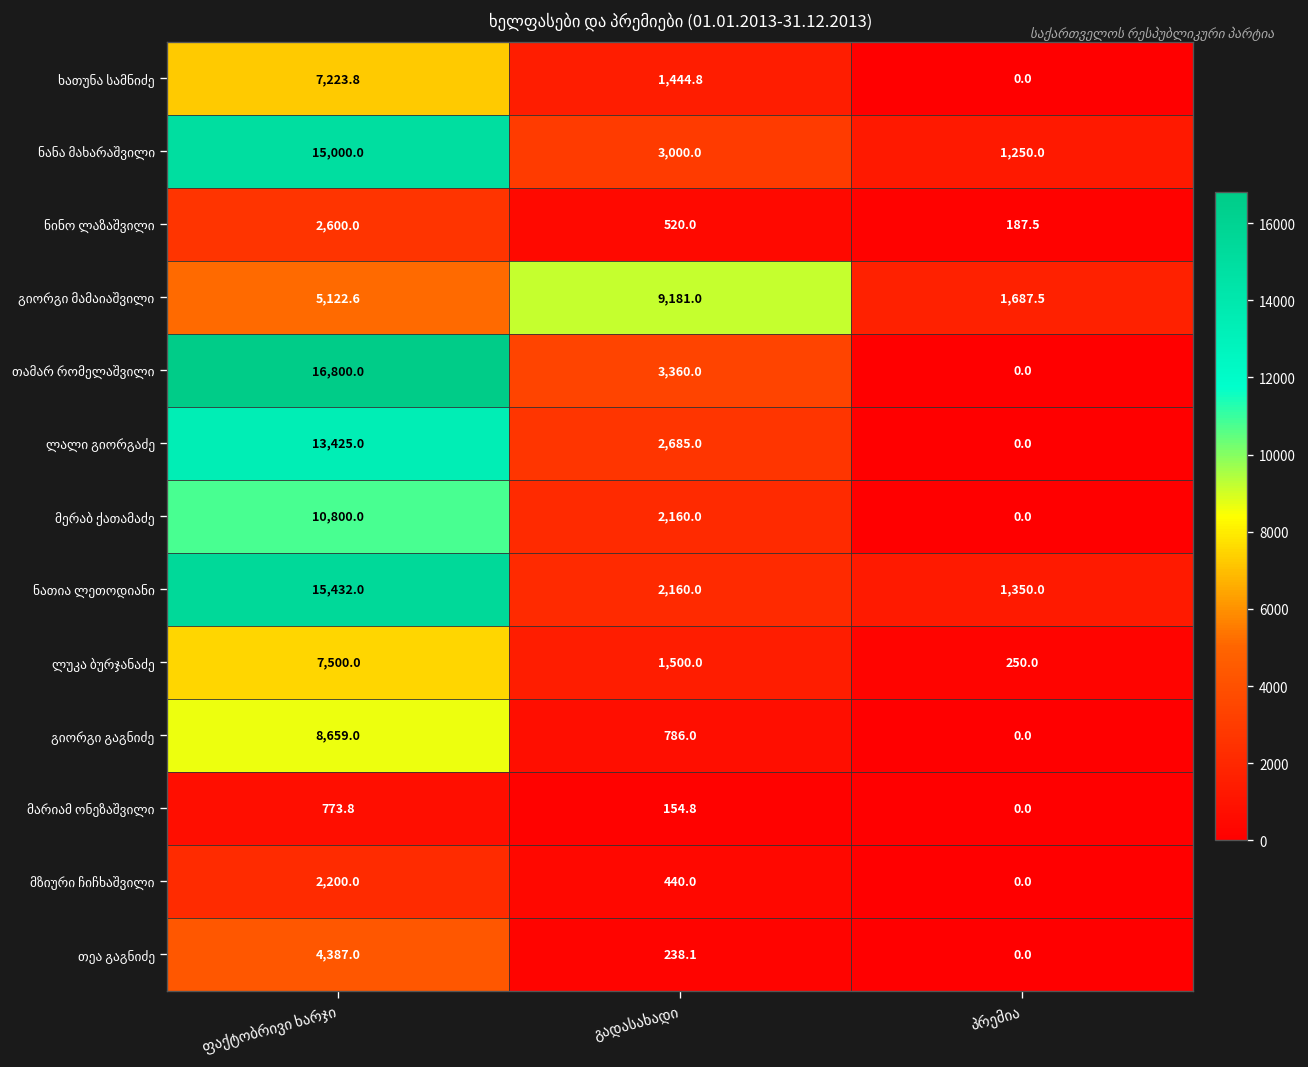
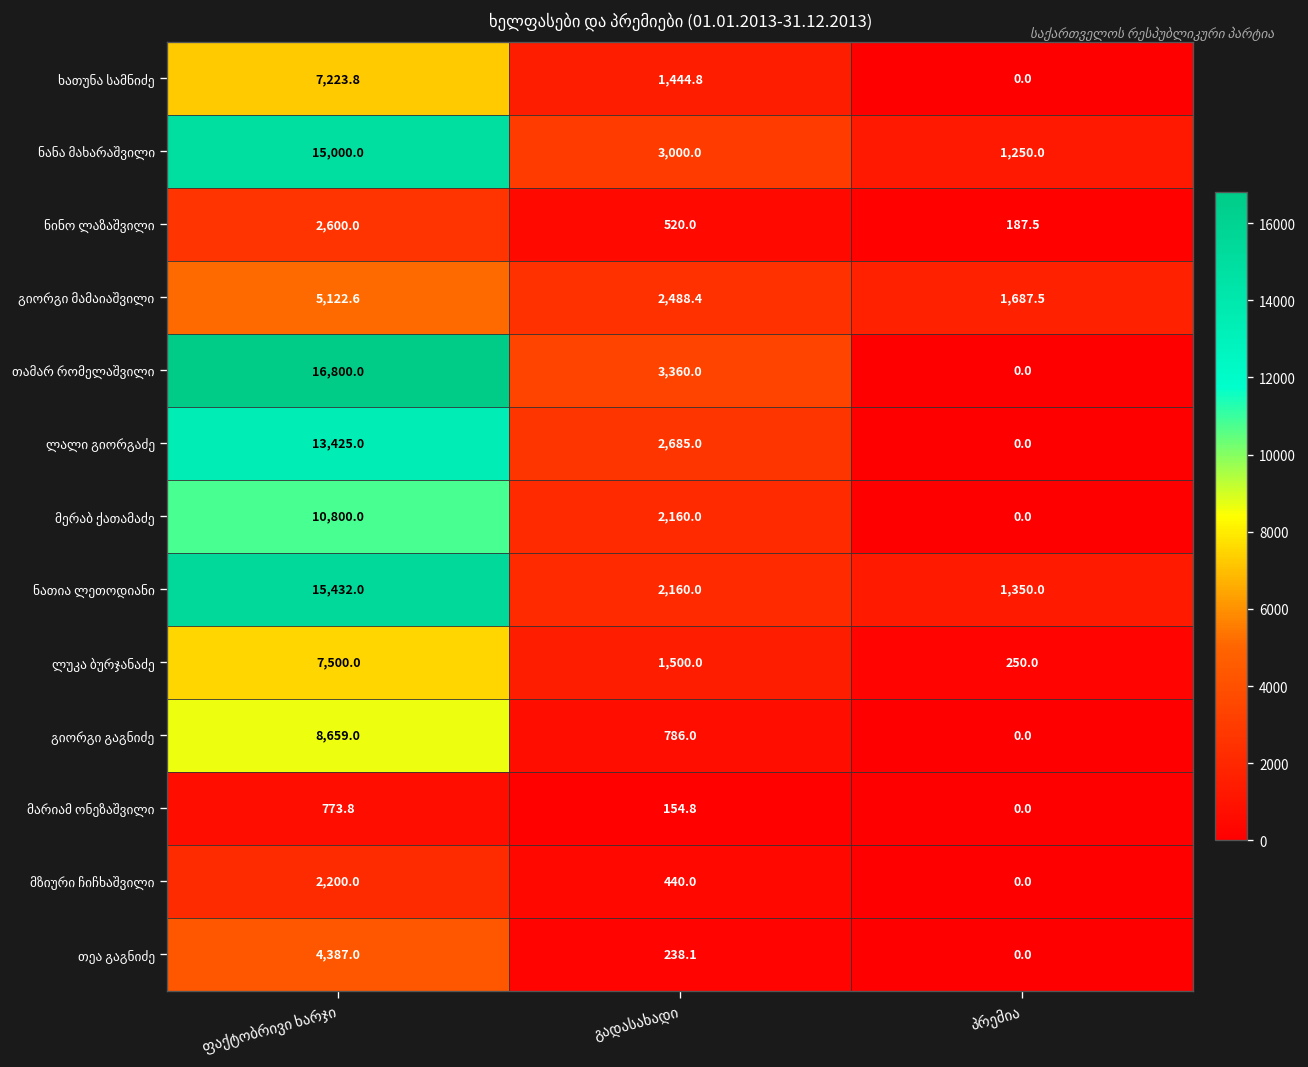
  {
    "ხათუნა სამნიძე": {
      "ფაქტობრივი ხარჯი": "7,223.8",
      "გადასახადი": "1,444.8",
      "პრემია": "0.0"
    },
    "ნანა მახარაშვილი": {
      "ფაქტობრივი ხარჯი": "15,000.0",
      "გადასახადი": "3,000.0",
      "პრემია": "1,250.0"
    },
    "ნინო ლაზაშვილი": {
      "ფაქტობრივი ხარჯი": "2,600.0",
      "გადასახადი": "520.0",
      "პრემია": "187.5"
    },
    "გიორგი მამაიაშვილი": {
      "ფაქტობრივი ხარჯი": "5,122.6",
-     "გადასახადი": "9,181.0",
+     "გადასახადი": "2,488.4",
      "პრემია": "1,687.5"
    },
    "თამარ რომელაშვილი": {
      "ფაქტობრივი ხარჯი": "16,800.0",
      "გადასახადი": "3,360.0",
      "პრემია": "0.0"
    },
    "ლალი გიორგაძე": {
      "ფაქტობრივი ხარჯი": "13,425.0",
      "გადასახადი": "2,685.0",
      "პრემია": "0.0"
    },
    "მერაბ ქათამაძე": {
      "ფაქტობრივი ხარჯი": "10,800.0",
      "გადასახადი": "2,160.0",
      "პრემია": "0.0"
    },
    "ნათია ლეთოდიანი": {
      "ფაქტობრივი ხარჯი": "15,432.0",
      "გადასახადი": "2,160.0",
      "პრემია": "1,350.0"
    },
    "ლუკა ბურჯანაძე": {
      "ფაქტობრივი ხარჯი": "7,500.0",
      "გადასახადი": "1,500.0",
      "პრემია": "250.0"
    },
    "გიორგი გაგნიძე": {
      "ფაქტობრივი ხარჯი": "8,659.0",
      "გადასახადი": "786.0",
      "პრემია": "0.0"
    },
    "მარიამ ონეზაშვილი": {
      "ფაქტობრივი ხარჯი": "773.8",
      "გადასახადი": "154.8",
      "პრემია": "0.0"
    },
    "მზიური ჩიჩხაშვილი": {
      "ფაქტობრივი ხარჯი": "2,200.0",
      "გადასახადი": "440.0",
      "პრემია": "0.0"
    },
    "თეა გაგნიძე": {
      "ფაქტობრივი ხარჯი": "4,387.0",
      "გადასახადი": "238.1",
      "პრემია": "0.0"
    }
  }
